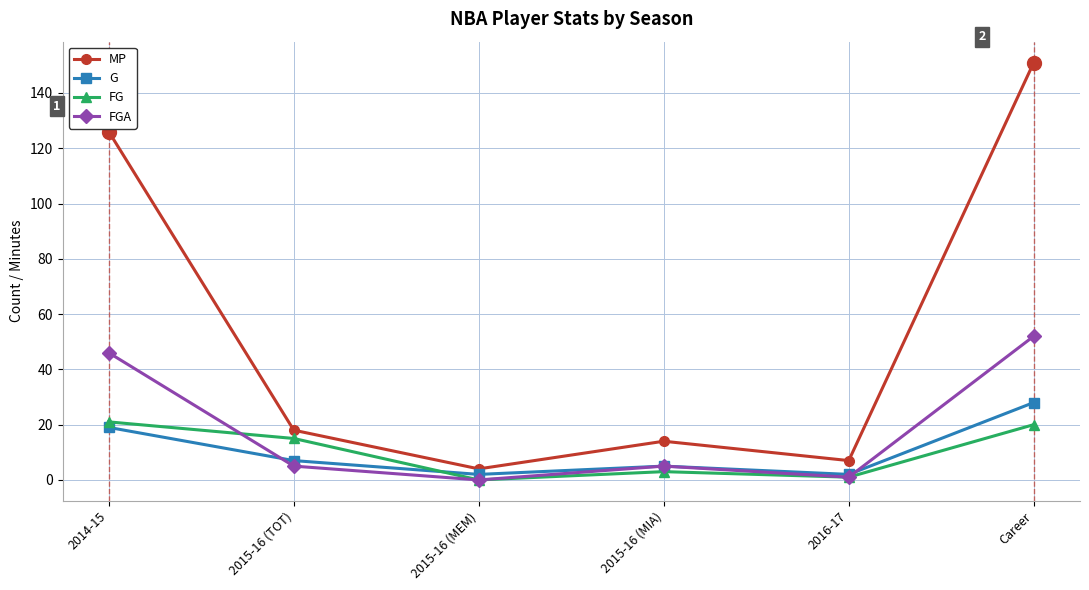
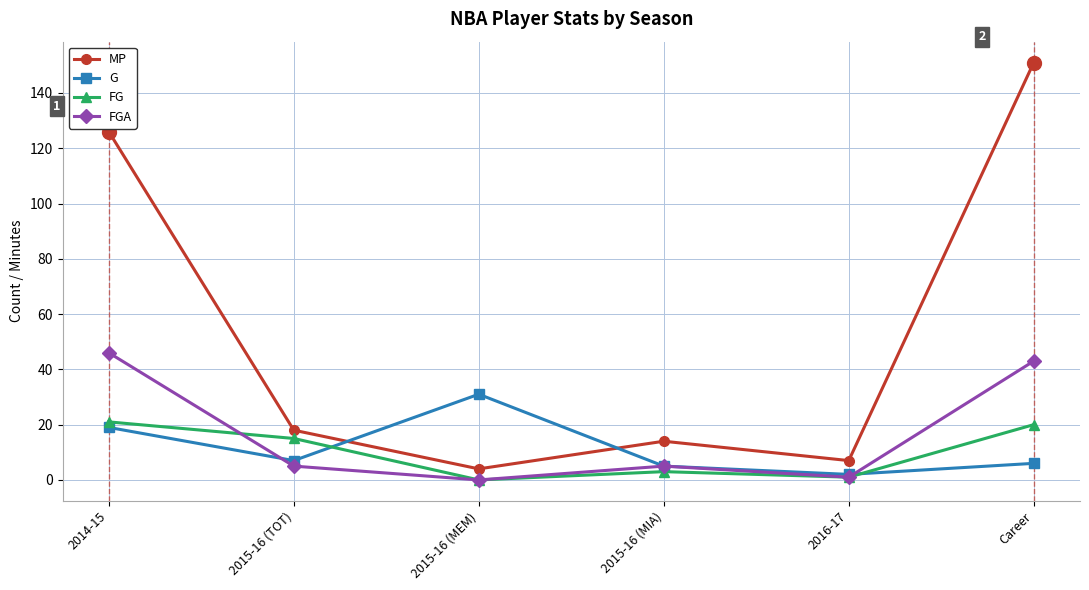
  {
    "G": {
      "2014-15": 19,
      "2015-16 (TOT)": 7,
-     "2015-16 (MEM)": 2,
+     "2015-16 (MEM)": 31,
      "2016-17": 2,
-     "Career": 28
+     "Career": 6
    },
    "FG": {
      "2014-15": 21,
      "2015-16 (TOT)": 15,
      "2015-16 (MIA)": 3,
      "Career": 20
    },
    "FGA": {
      "2014-15": 46,
      "2015-16 (TOT)": 5,
-     "Career": 52
+     "Career": 43
    }
  }
